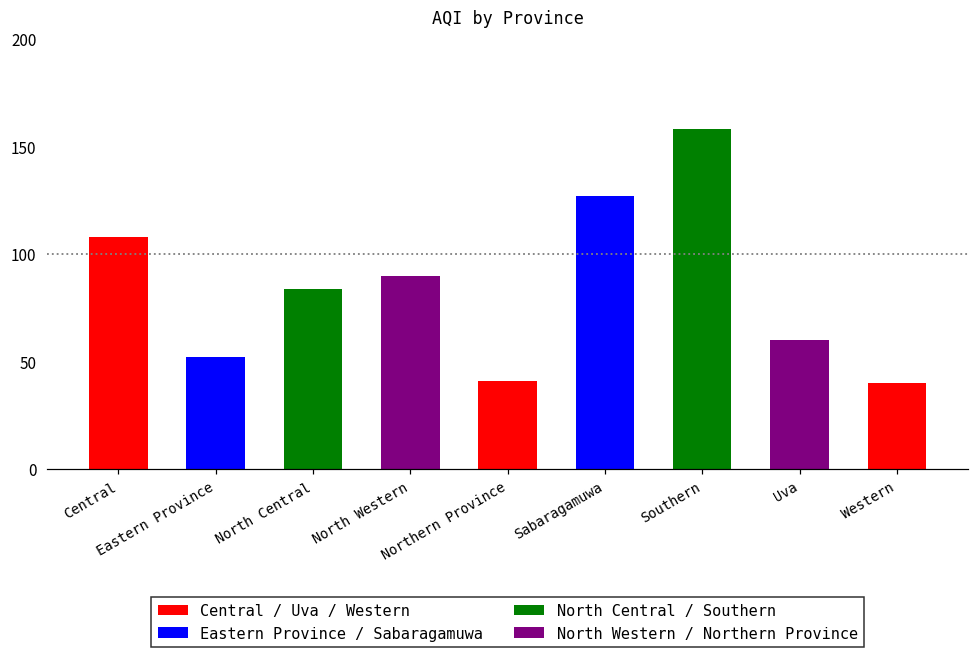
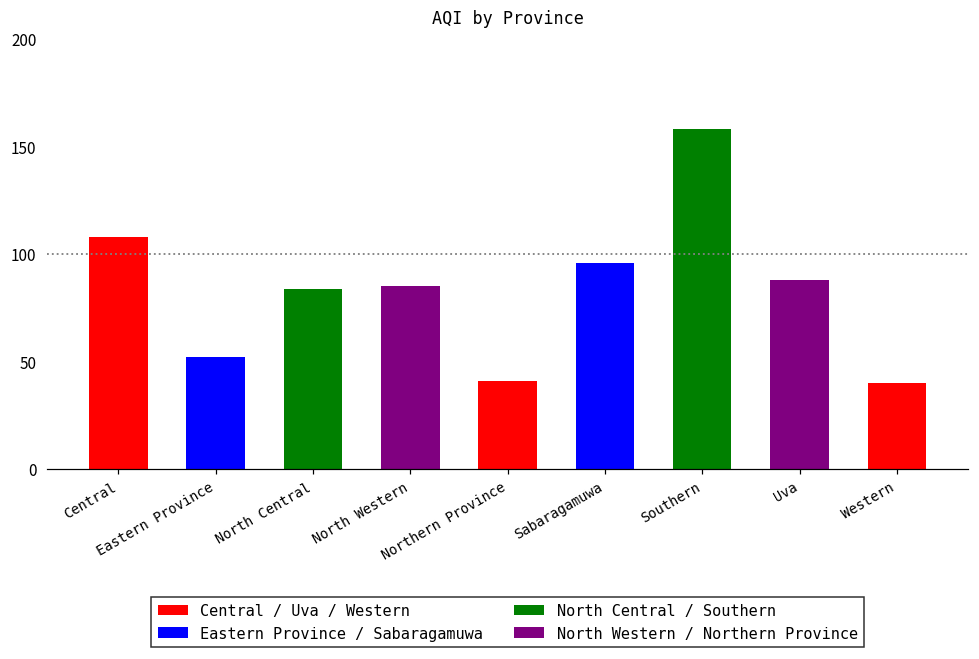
  {
    "Central": 108,
    "Eastern Province": 52,
    "North Central": 84,
-   "North Western": 90,
+   "North Western": 85,
    "Northern Province": 41,
-   "Sabaragamuwa": 127,
+   "Sabaragamuwa": 96,
    "Southern": 158,
-   "Uva": 60,
+   "Uva": 88,
    "Western": 40
  }
